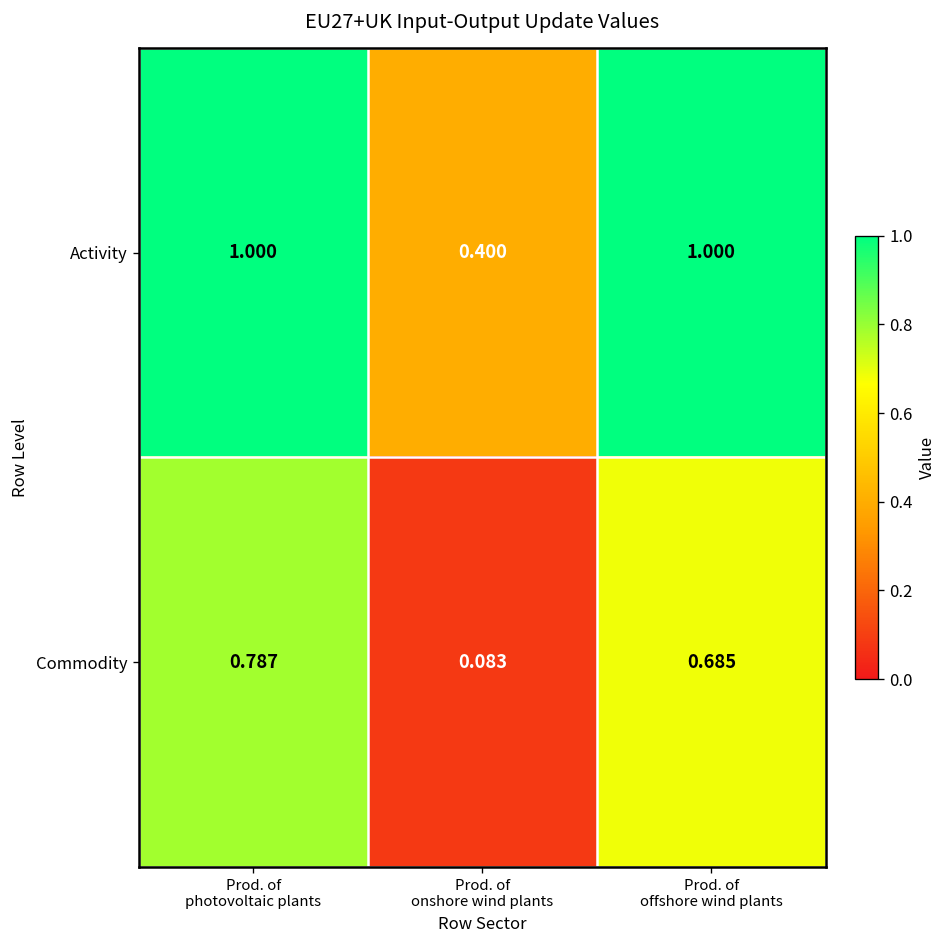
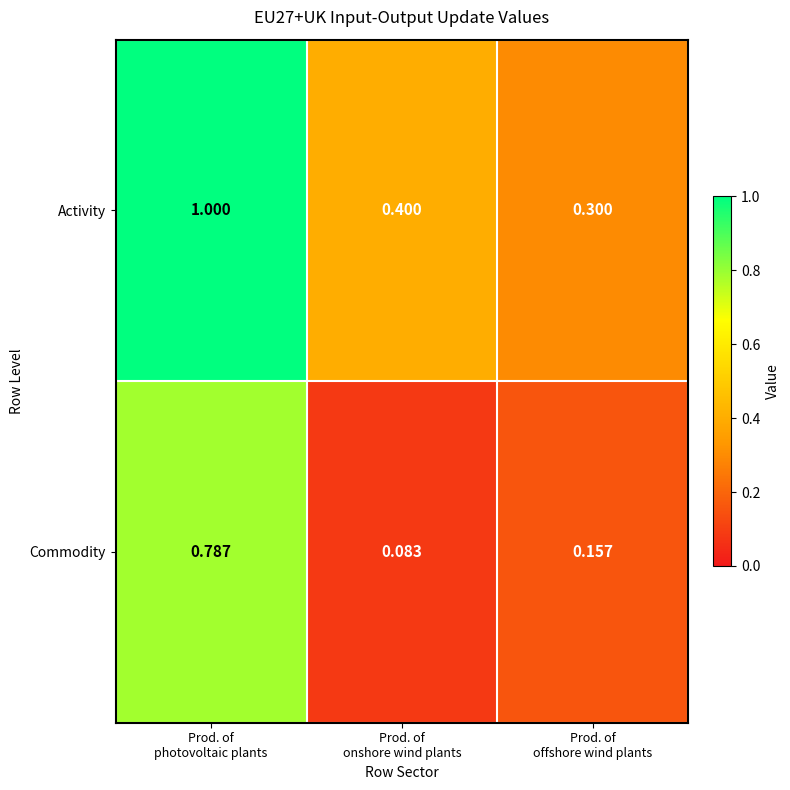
  {
    "Activity": {
      "Prod. of photovoltaic plants": 1.000,
      "Prod. of onshore wind plants": 0.400,
-     "Prod. of offshore wind plants": 1.000
+     "Prod. of offshore wind plants": 0.300
    },
    "Commodity": {
      "Prod. of photovoltaic plants": 0.787,
      "Prod. of onshore wind plants": 0.083,
-     "Prod. of offshore wind plants": 0.685
+     "Prod. of offshore wind plants": 0.157
    }
  }
